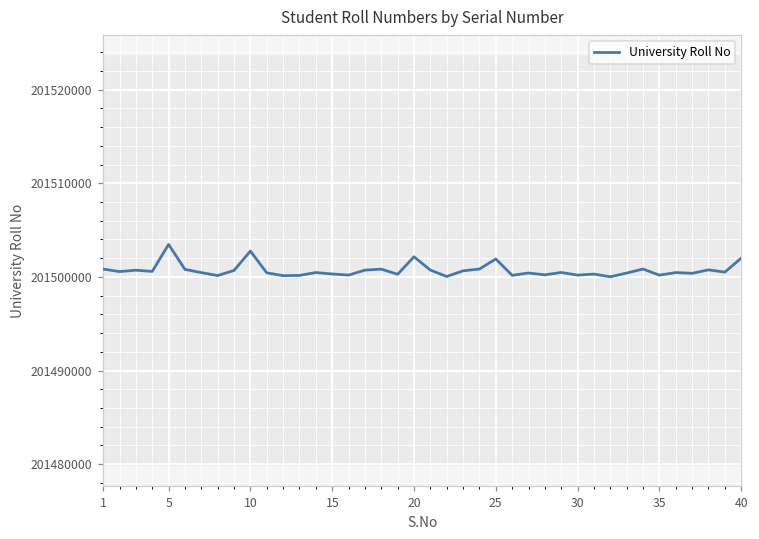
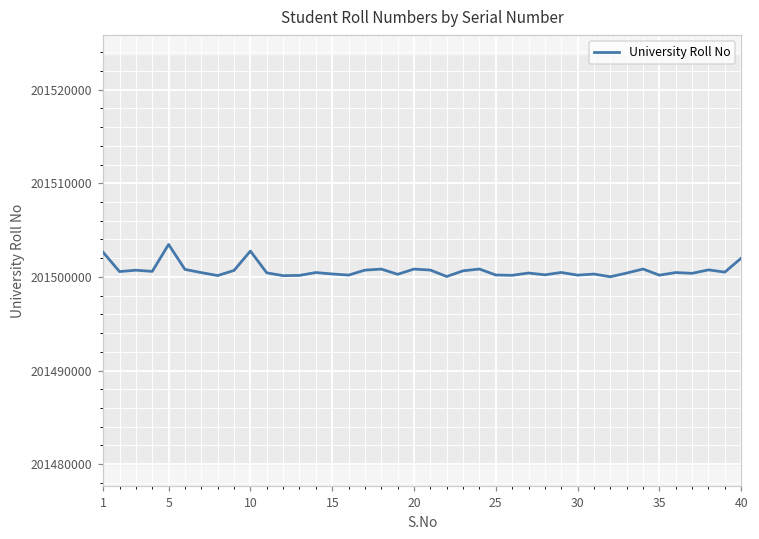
  {
    "University Roll No": {
-     "1": 201501000,
+     "1": 201503000,
      "5": 201503000,
      "10": 201503000,
      "15": 201500000,
-     "20": 201502000,
-     "25": 201502000,
+     "20": 201501000,
+     "25": 201500000,
      "30": 201500000,
      "35": 201500000,
      "40": 201502000
    }
  }
